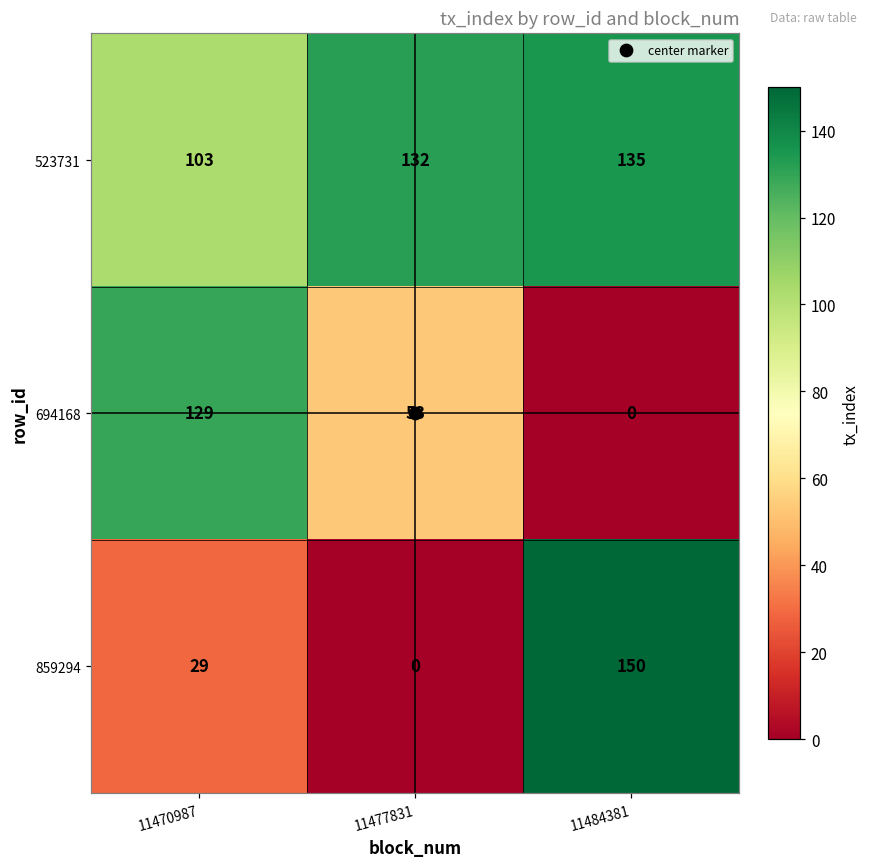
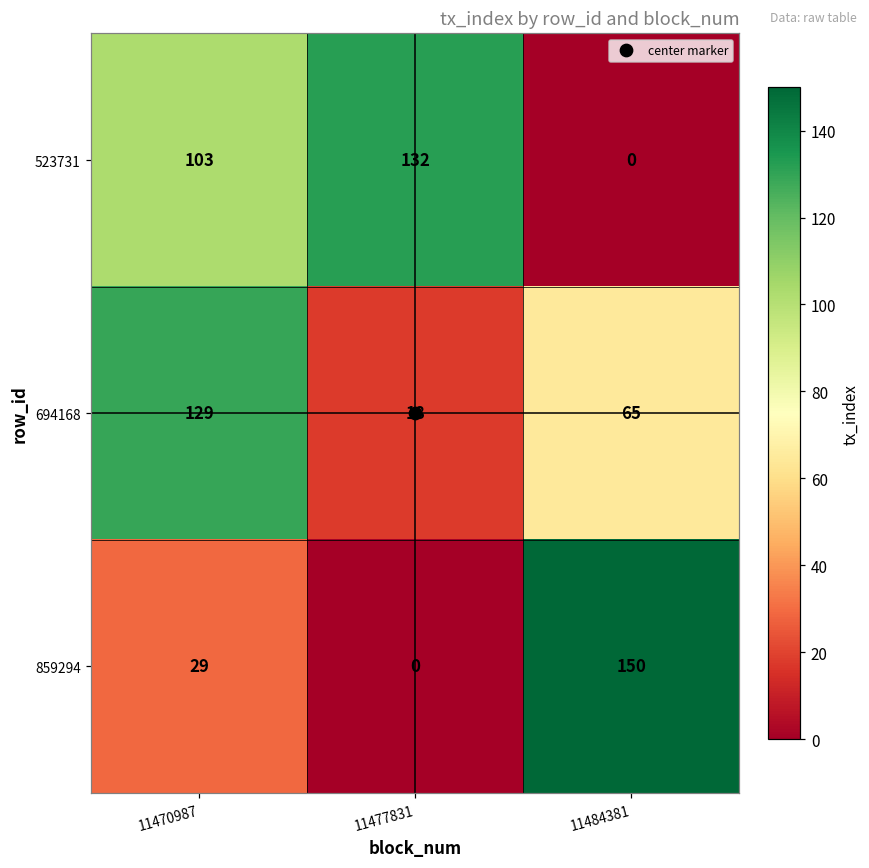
  {
    "523731": {
      "11470987": 103,
      "11477831": 132,
-     "11484381": 135
+     "11484381": 0
    },
    "694168": {
      "11470987": 129,
-     "11477831": 53,
-     "11484381": 0
+     "11477831": 18,
+     "11484381": 65
    },
    "859294": {
      "11470987": 29,
      "11477831": 0,
      "11484381": 150
    }
  }
